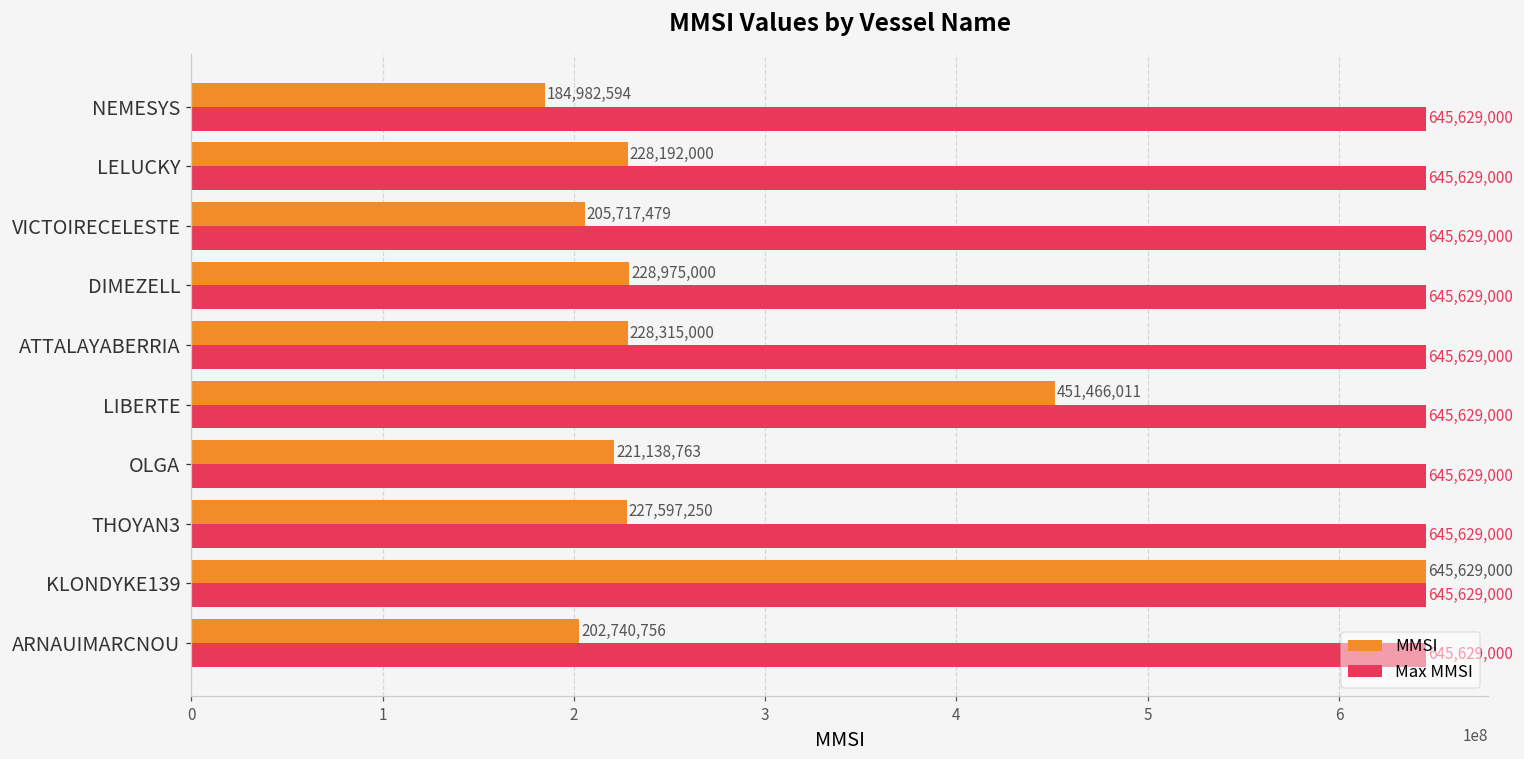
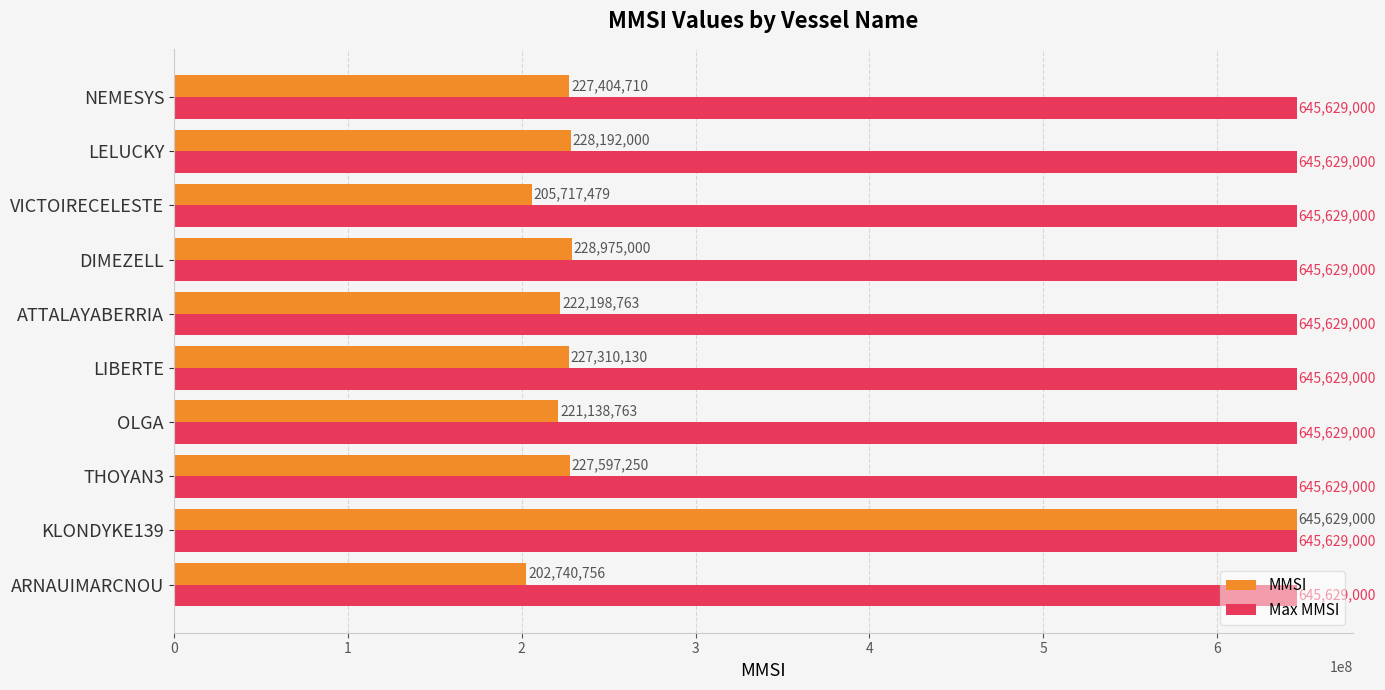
  {
    "MMSI": {
-     "NEMESYS": "184,982,594",
+     "NEMESYS": "227,404,710",
      "LELUCKY": "228,192,000",
      "VICTOIRECELESTE": "205,717,479",
      "DIMEZELL": "228,975,000",
-     "ATTALAYABERRIA": "228,315,000",
-     "LIBERTE": "451,466,011",
+     "ATTALAYABERRIA": "222,198,763",
+     "LIBERTE": "227,310,130",
      "OLGA": "221,138,763",
      "THOYAN3": "227,597,250",
      "KLONDYKE139": "645,629,000",
      "ARNAUIMARCNOU": "202,740,756"
    },
    "Max MMSI": {
      "NEMESYS": "645,629,000",
      "LELUCKY": "645,629,000",
      "VICTOIRECELESTE": "645,629,000",
      "DIMEZELL": "645,629,000",
      "ATTALAYABERRIA": "645,629,000",
      "LIBERTE": "645,629,000",
      "OLGA": "645,629,000",
      "THOYAN3": "645,629,000",
      "KLONDYKE139": "645,629,000"
    }
  }
